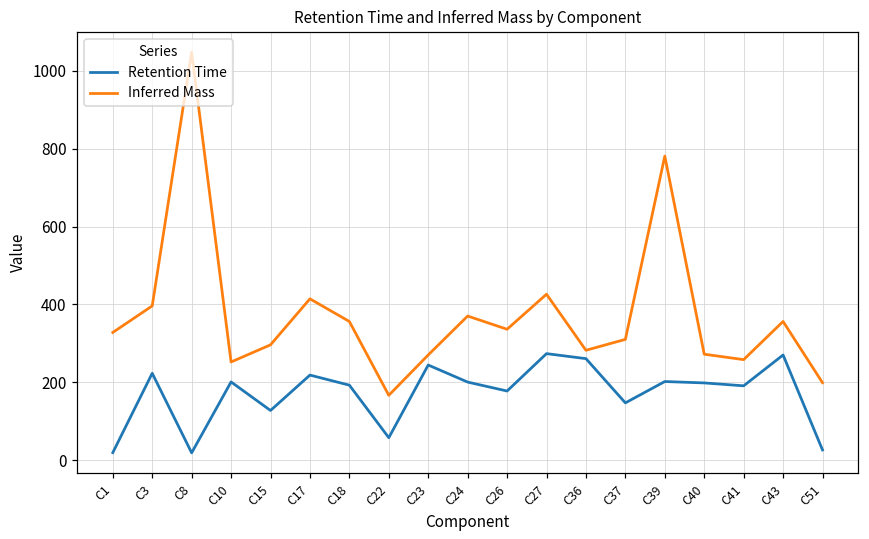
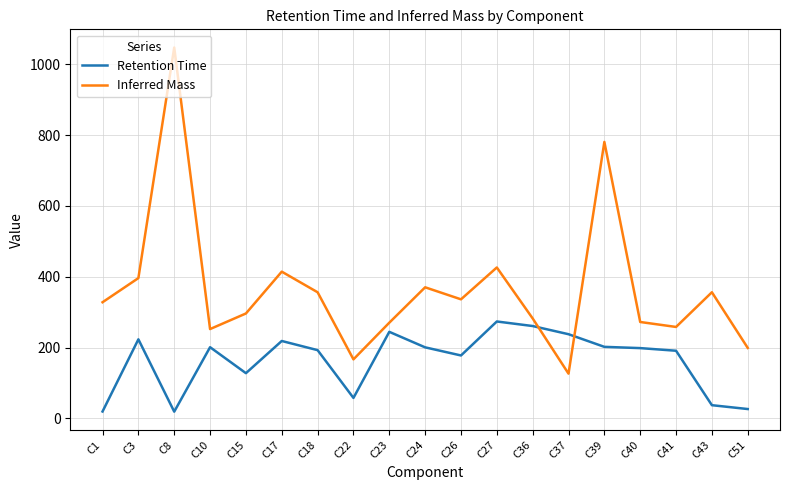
  {
    "Retention Time": {
      "C1": 20,
      "C3": 220,
      "C8": 20,
      "C10": 200,
      "C15": 130,
      "C17": 220,
      "C18": 190,
      "C22": 60,
      "C23": 240,
      "C24": 200,
      "C26": 180,
      "C27": 270,
      "C36": 260,
-     "C37": 150,
+     "C37": 240,
      "C39": 200,
      "C40": 200,
      "C41": 190,
-     "C43": 270,
+     "C43": 40,
      "C51": 30
    },
    "Inferred Mass": {
      "C1": 330,
      "C3": 400,
      "C10": 250,
      "C15": 300,
      "C17": 410,
      "C18": 360,
      "C22": 170,
      "C23": 270,
      "C24": 370,
      "C26": 340,
      "C27": 430,
      "C36": 280,
-     "C37": 310,
+     "C37": 130,
      "C39": 780,
      "C40": 270,
      "C41": 260,
      "C43": 360,
      "C51": 200
    }
  }
